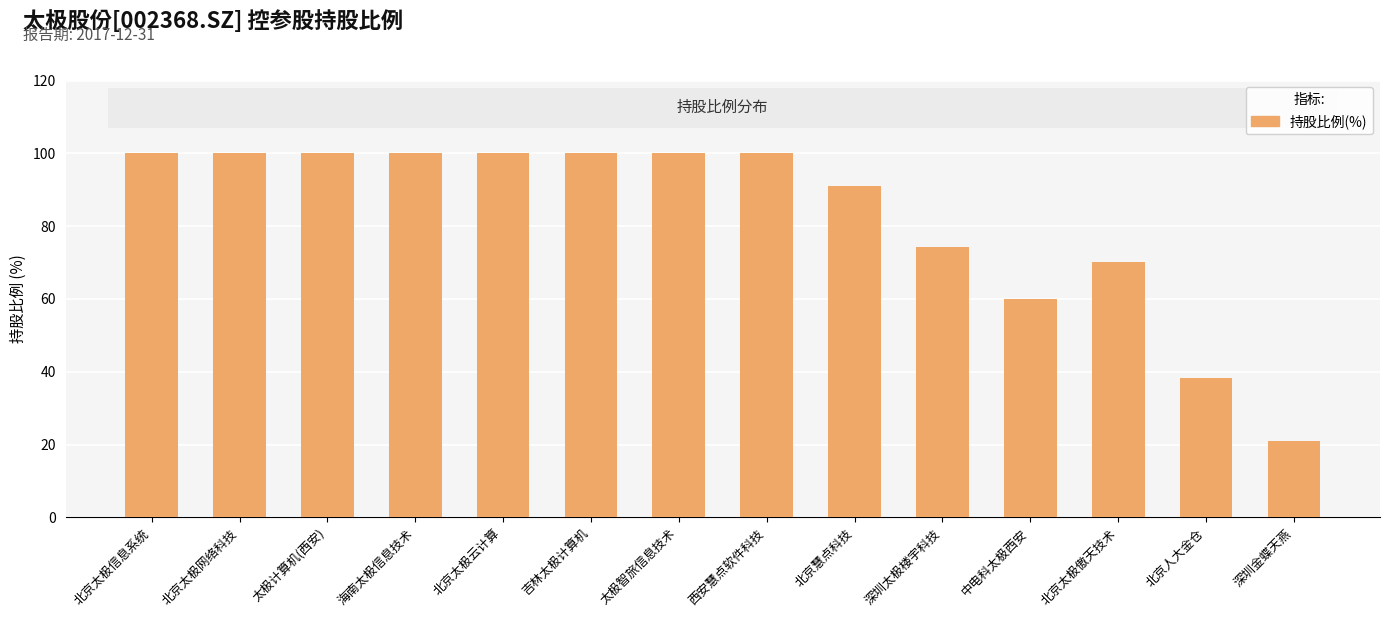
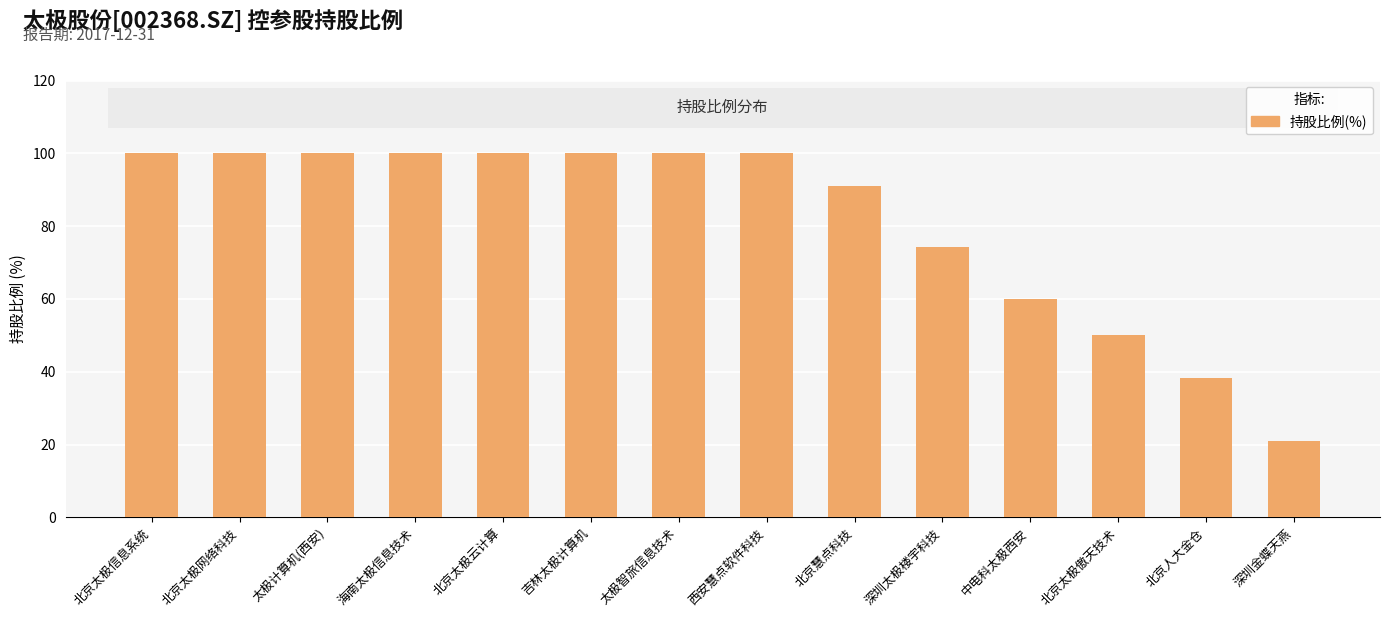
  {
    "北京太极信息系统": 100,
    "北京太极网络科技": 100,
    "太极计算机(西安)": 100,
    "海南太极信息技术": 100,
    "北京太极云计算": 100,
    "吉林太极计算机": 100,
    "太极智旅信息技术": 100,
    "西安慧点软件科技": 100,
    "北京慧点科技": 91,
    "深圳太极楼宇科技": 74,
    "中电科太极西安": 60,
-   "北京太极傲天技术": 70,
+   "北京太极傲天技术": 50,
    "北京人大金仓": 38,
    "深圳金蝶天燕": 21
  }
